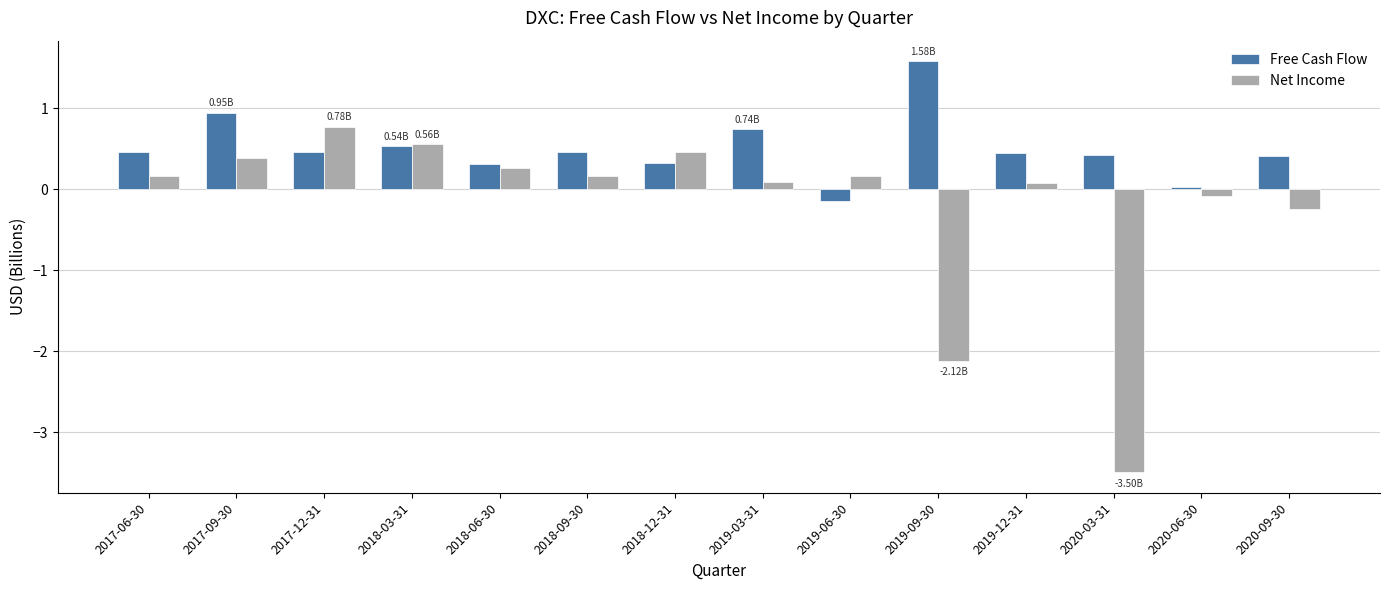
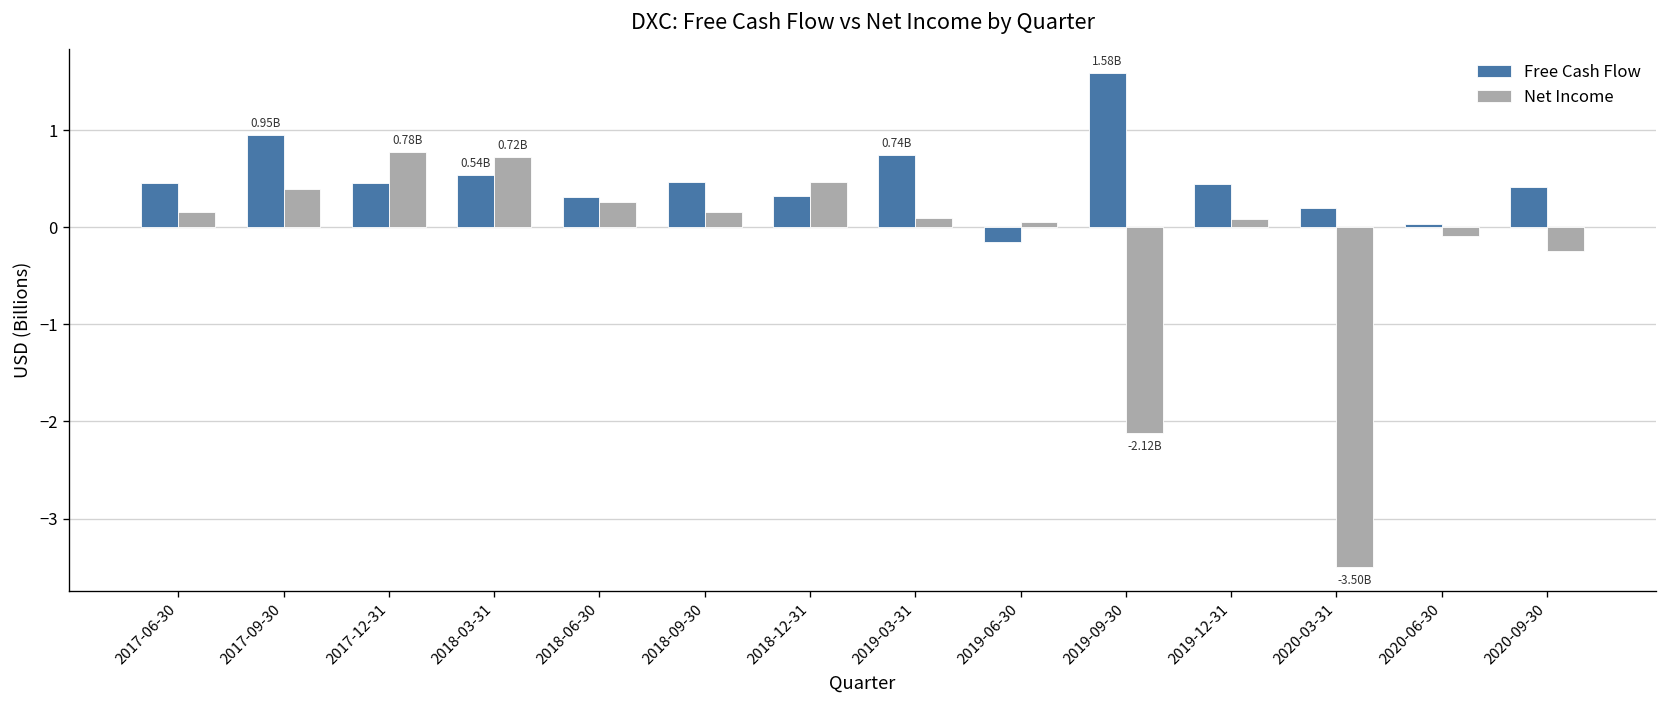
  {
    "Free Cash Flow": {
      "2017-06-30": "0.5",
      "2017-12-31": "0.5",
      "2018-06-30": "0.3",
      "2018-09-30": "0.5",
      "2018-12-31": "0.3",
      "2019-06-30": "-0.2",
      "2019-12-31": "0.4",
-     "2020-03-31": "0.4",
+     "2020-03-31": "0.2",
      "2020-09-30": "0.4"
    },
    "Net Income": {
      "2017-12-31": "0.78B",
-     "2018-03-31": "0.56B",
-     "2019-06-30": "0.2",
+     "2018-03-31": "0.72B",
+     "2019-06-30": "0.1",
      "2019-09-30": "-2.12B",
      "2020-03-31": "-3.50B"
    }
  }
